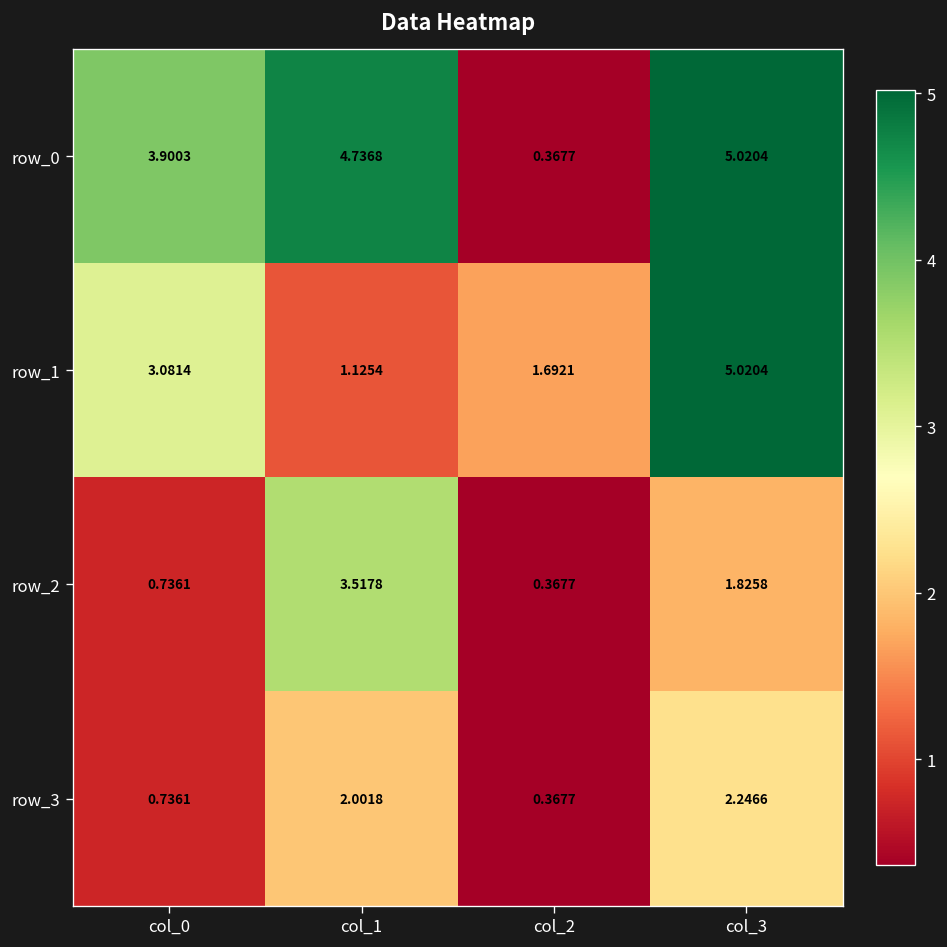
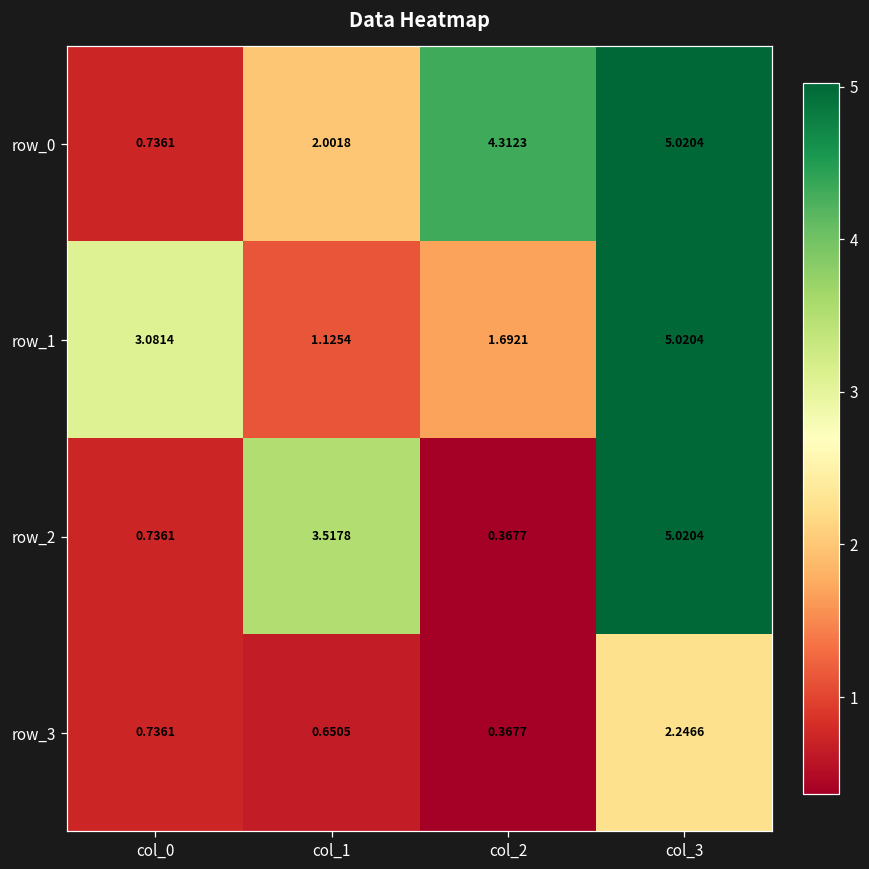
  {
    "row_0": {
-     "col_0": 3.9003,
-     "col_1": 4.7368,
-     "col_2": 0.3677,
+     "col_0": 0.7361,
+     "col_1": 2.0018,
+     "col_2": 4.3123,
      "col_3": 5.0204
    },
    "row_1": {
      "col_0": 3.0814,
      "col_1": 1.1254,
      "col_2": 1.6921,
      "col_3": 5.0204
    },
    "row_2": {
      "col_0": 0.7361,
      "col_1": 3.5178,
      "col_2": 0.3677,
-     "col_3": 1.8258
+     "col_3": 5.0204
    },
    "row_3": {
      "col_0": 0.7361,
-     "col_1": 2.0018,
+     "col_1": 0.6505,
      "col_2": 0.3677,
      "col_3": 2.2466
    }
  }
